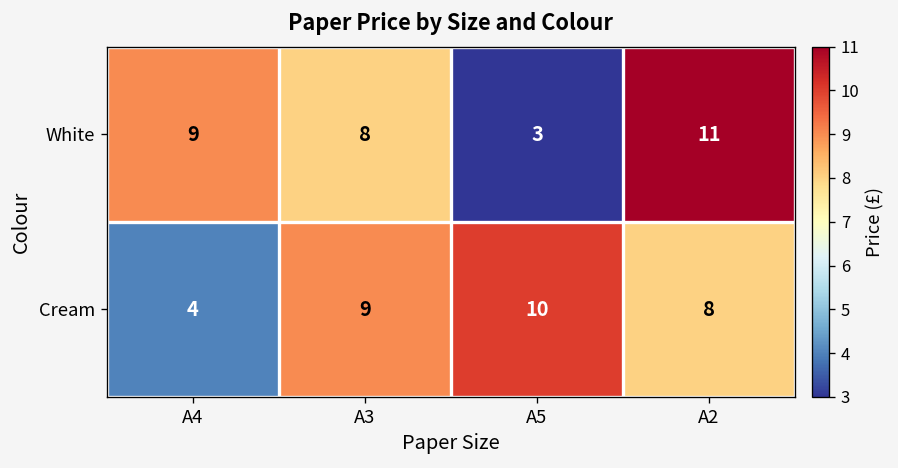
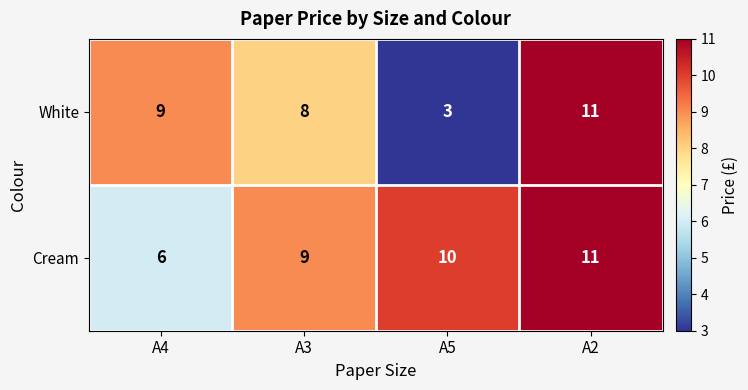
  {
    "White": {
      "A4": 9,
      "A3": 8,
      "A5": 3,
      "A2": 11
    },
    "Cream": {
-     "A4": 4,
+     "A4": 6,
      "A3": 9,
      "A5": 10,
-     "A2": 8
+     "A2": 11
    }
  }
